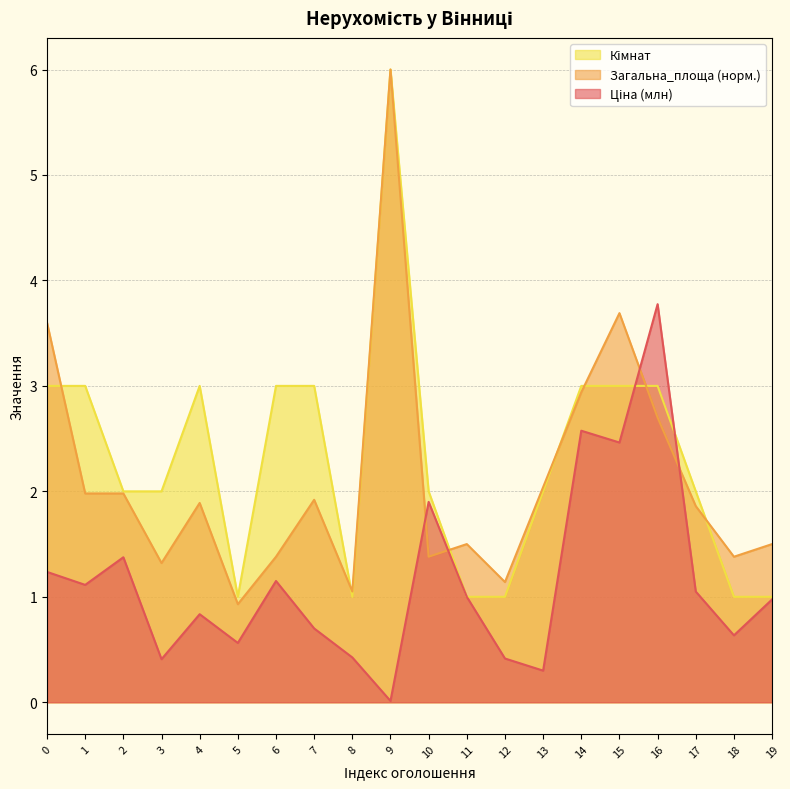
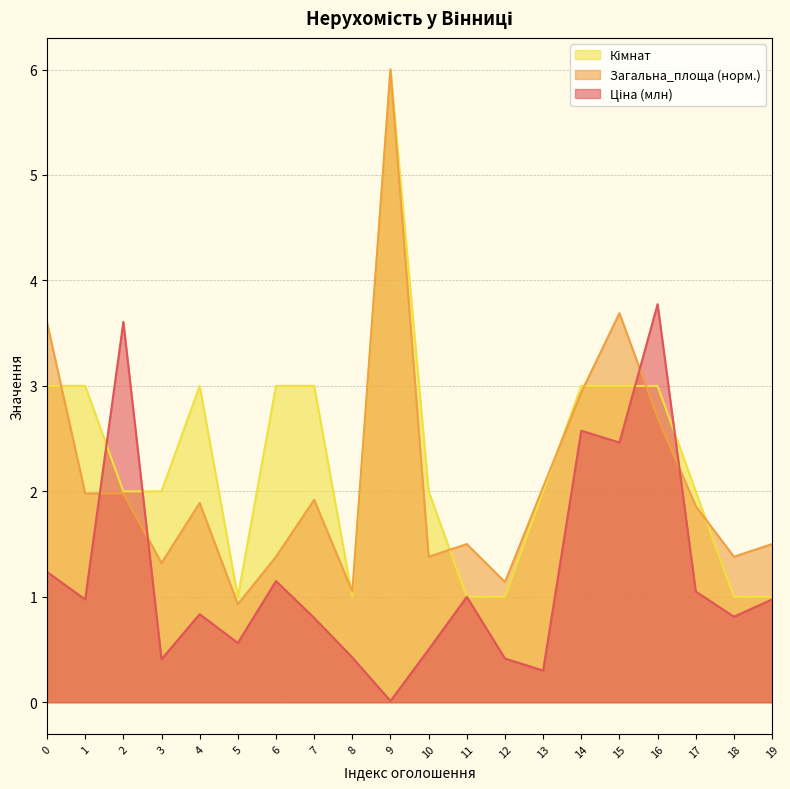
  {
    "Ціна (млн)": {
      "0": 1.24,
-     "1": 1.11,
-     "2": 1.38,
+     "1": 0.98,
+     "2": 3.61,
      "3": 0.41,
      "4": 0.84,
      "5": 0.56,
      "6": 1.15,
-     "7": 0.7,
+     "7": 0.8,
      "8": 0.43,
      "9": 0.01,
-     "10": 1.9,
+     "10": 0.5,
      "12": 0.41,
      "13": 0.30,
      "14": 2.58,
      "15": 2.46,
      "16": 3.78,
      "17": 1.05,
-     "18": 0.63,
+     "18": 0.81,
      "19": 0.98
    }
  }
